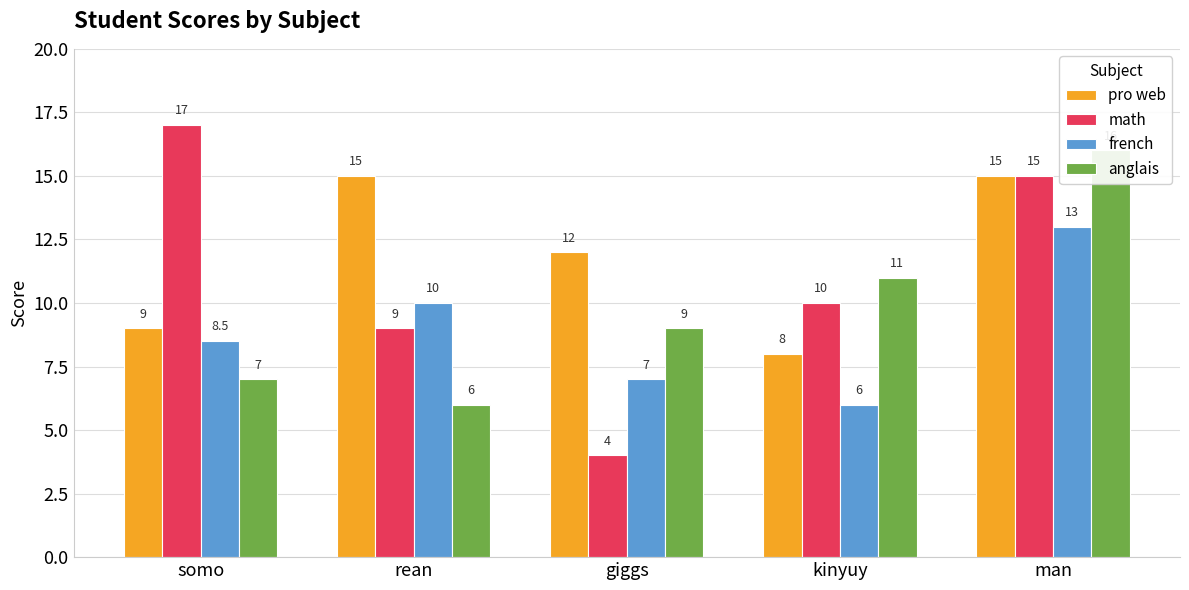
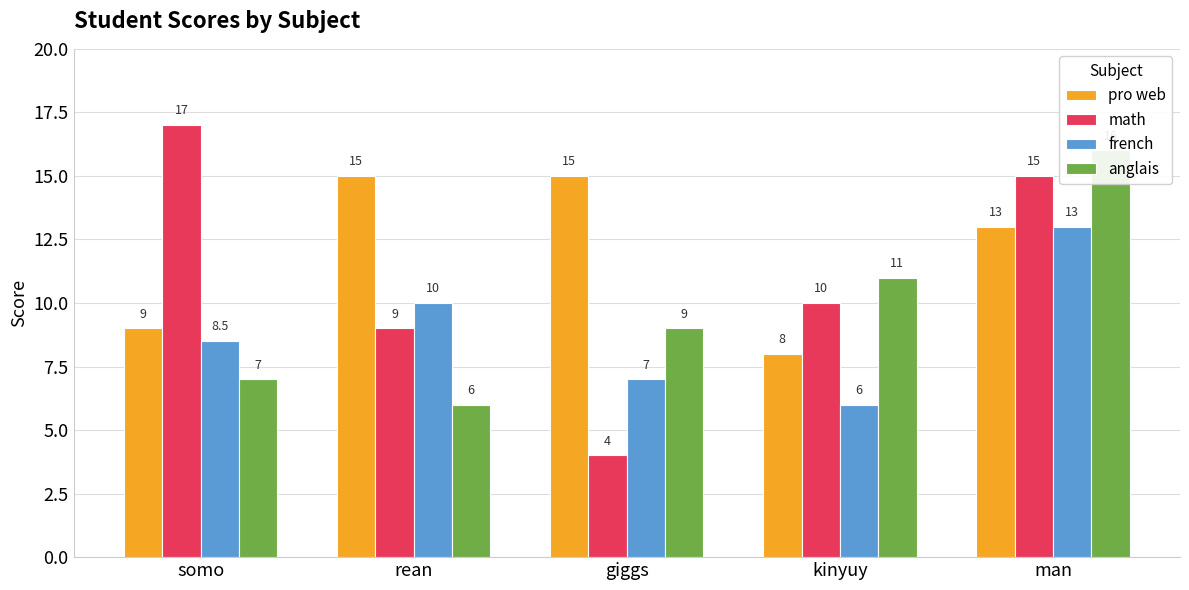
  {
    "pro web": {
      "somo": 9,
      "rean": 15,
-     "giggs": 12,
+     "giggs": 15,
      "kinyuy": 8,
-     "man": 15
+     "man": 13
    },
    "math": {
      "somo": 17,
      "rean": 9,
      "giggs": 4,
      "kinyuy": 10,
      "man": 15
    },
    "french": {
      "somo": 8.5,
      "rean": 10,
      "giggs": 7,
      "kinyuy": 6,
      "man": 13
    },
    "anglais": {
      "somo": 7,
      "rean": 6,
      "giggs": 9,
      "kinyuy": 11
    }
  }
